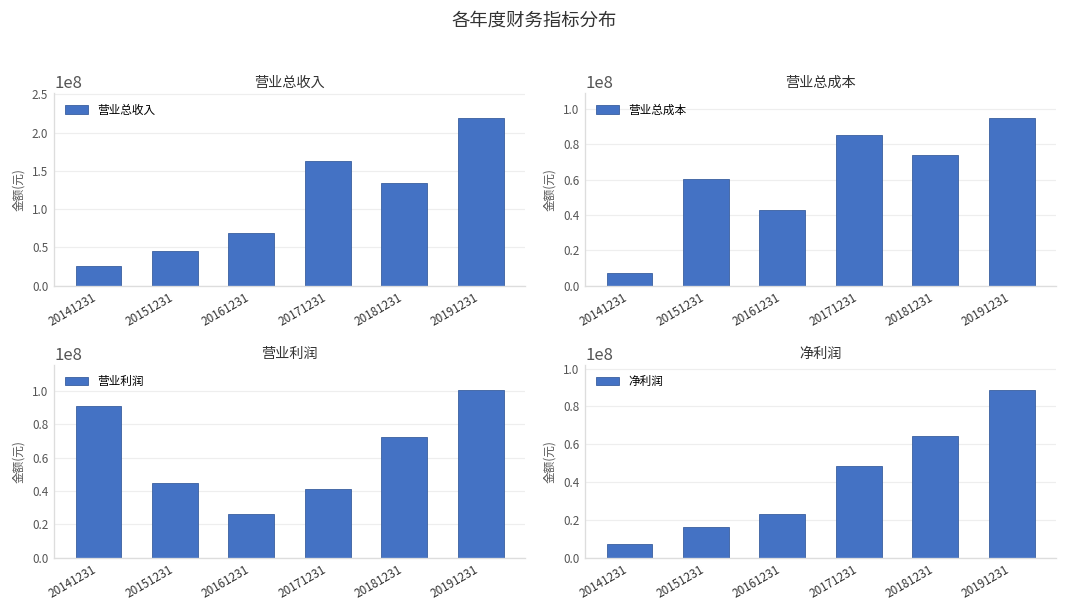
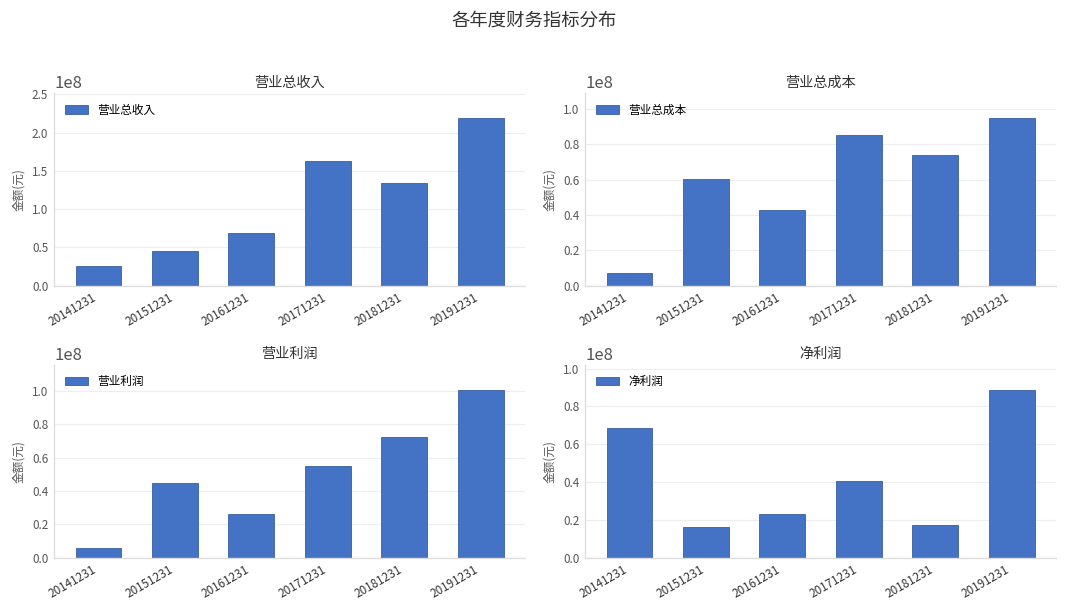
  {
    "营业总收入": {
      "20141231": 30000000,
      "20151231": 50000000,
      "20161231": 70000000,
      "20171231": 160000000,
      "20181231": 130000000,
      "20191231": 220000000
    },
    "营业总成本": {
      "20141231": 7000000,
      "20151231": 61000000,
      "20161231": 43000000,
      "20171231": 85000000,
      "20181231": 74000000,
      "20191231": 95000000
    },
    "营业利润": {
-     "20141231": 91000000,
+     "20141231": 6000000,
      "20151231": 45000000,
      "20161231": 26000000,
-     "20171231": 41000000,
+     "20171231": 55000000,
      "20181231": 72000000,
      "20191231": 100000000
    },
    "净利润": {
-     "20141231": 7000000,
+     "20141231": 69000000,
      "20151231": 16000000,
      "20161231": 23000000,
-     "20171231": 48000000,
-     "20181231": 64000000,
+     "20171231": 41000000,
+     "20181231": 17000000,
      "20191231": 89000000
    }
  }
